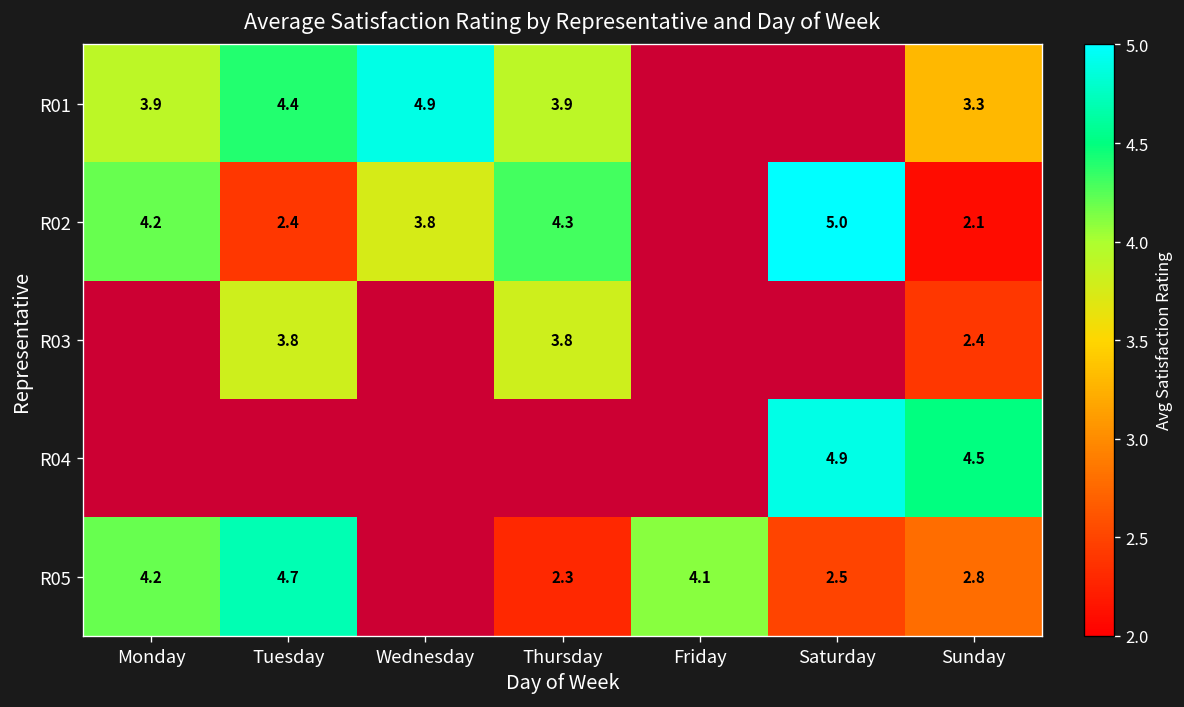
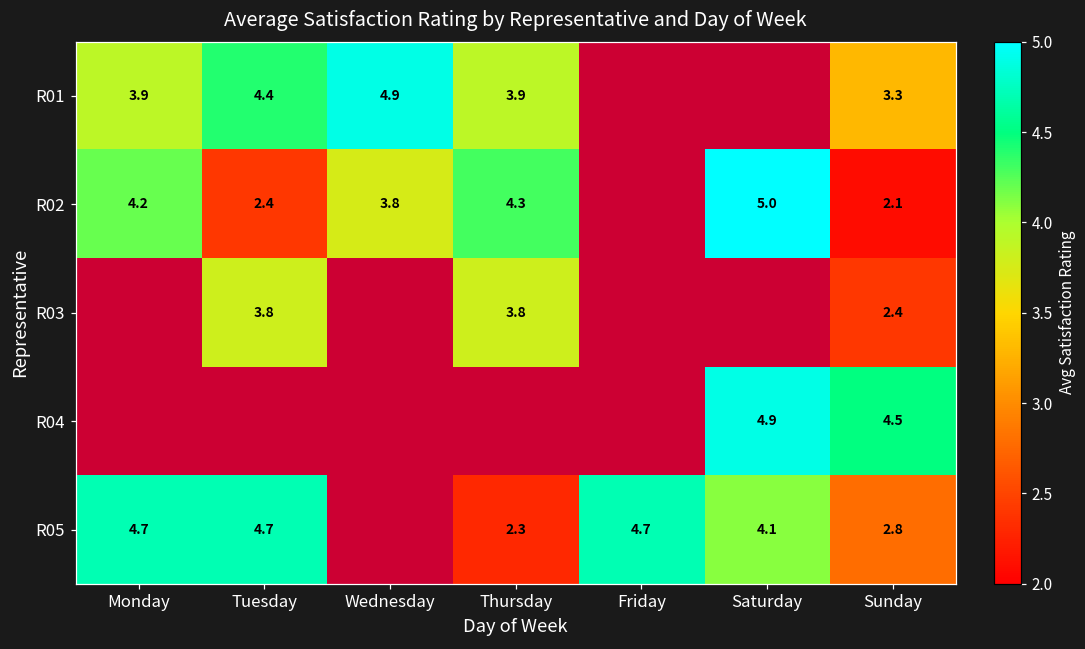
  {
    "R01": {
      "Monday": 3.9,
      "Tuesday": 4.4,
      "Wednesday": 4.9,
      "Thursday": 3.9,
      "Sunday": 3.3
    },
    "R02": {
      "Monday": 4.2,
      "Tuesday": 2.4,
      "Wednesday": 3.8,
      "Thursday": 4.3,
      "Saturday": 5.0,
      "Sunday": 2.1
    },
    "R03": {
      "Tuesday": 3.8,
      "Thursday": 3.8,
      "Sunday": 2.4
    },
    "R04": {
      "Saturday": 4.9,
      "Sunday": 4.5
    },
    "R05": {
-     "Monday": 4.2,
+     "Monday": 4.7,
      "Tuesday": 4.7,
      "Thursday": 2.3,
-     "Friday": 4.1,
-     "Saturday": 2.5,
+     "Friday": 4.7,
+     "Saturday": 4.1,
      "Sunday": 2.8
    }
  }
